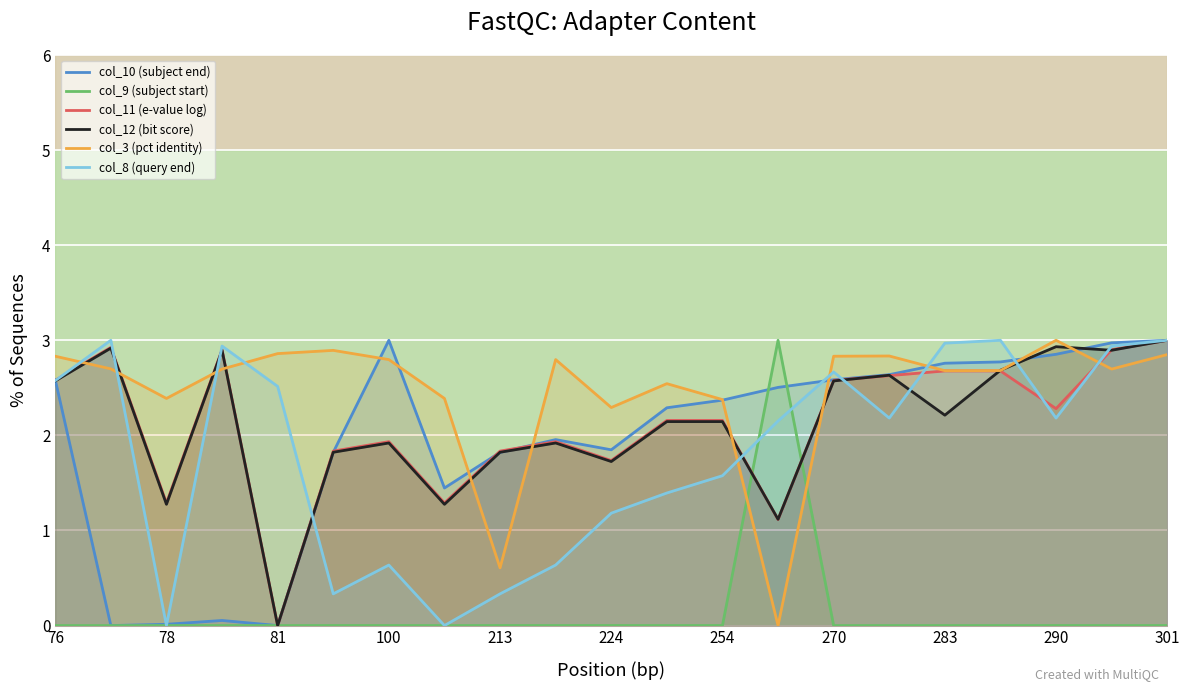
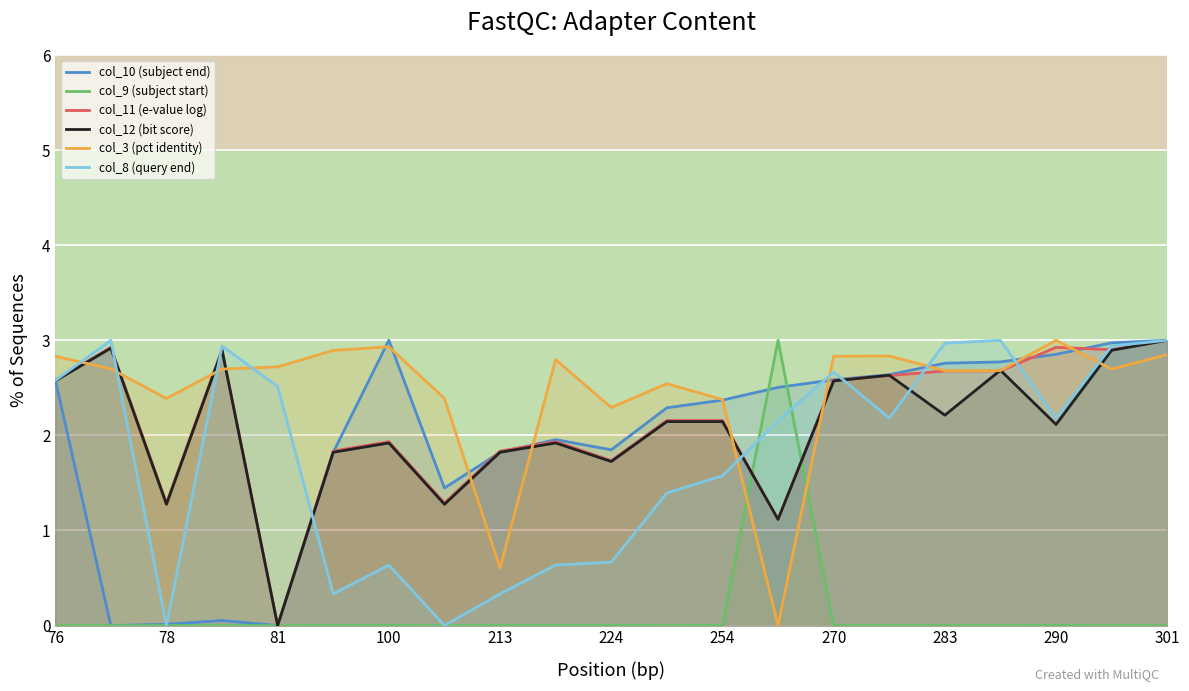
  {
    "col_10 (subject end)": {
      "100": 3.0,
      "224": 1.8,
      "283": 2.8,
      "290": 2.9
    },
    "col_9 (subject start)": {
      "76": 0.0,
      "100": 0.0,
      "213": 0.0,
      "224": 0.0,
      "254": 0.0,
      "270": 0.0,
      "283": 0.0,
      "290": 0.0,
      "301": 0.0
    },
    "col_11 (e-value log)": {
-     "290": 2.3
+     "290": 2.9
    },
    "col_12 (bit score)": {
      "283": 2.2,
-     "290": 2.9
+     "290": 2.1
    },
    "col_3 (pct identity)": {
      "76": 2.8,
      "78": 2.4,
-     "81": 2.9,
-     "100": 2.8,
+     "81": 2.7,
+     "100": 2.9,
      "213": 0.6,
      "224": 2.3,
      "270": 2.8,
      "290": 3.0,
      "301": 2.8
    },
    "col_8 (query end)": {
      "81": 2.5,
      "100": 0.6,
      "213": 0.3,
-     "224": 1.2,
+     "224": 0.7,
      "254": 1.6,
      "270": 2.7,
      "283": 3.0,
      "290": 2.2
    }
  }
